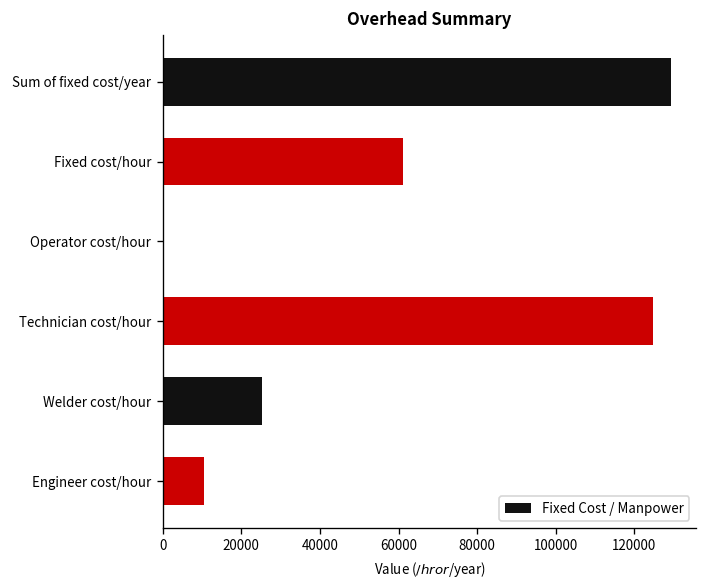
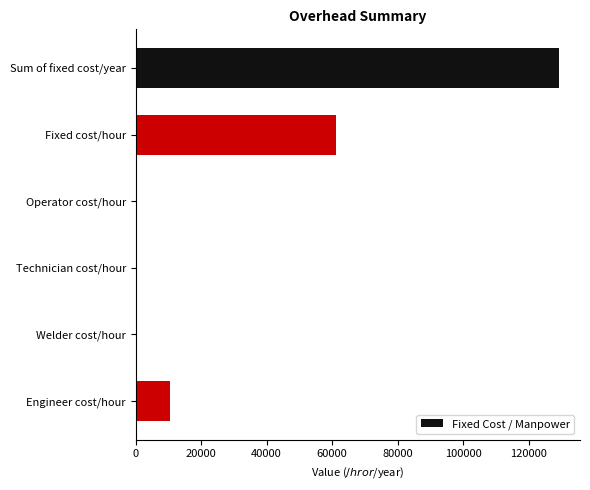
  {
    "Sum of fixed cost/year": 129000,
    "Fixed cost/hour": 61000,
-   "Technician cost/hour": 125000,
-   "Welder cost/hour": 25000,
+   "Technician cost/hour": 0,
+   "Welder cost/hour": 0,
    "Engineer cost/hour": 11000
  }
